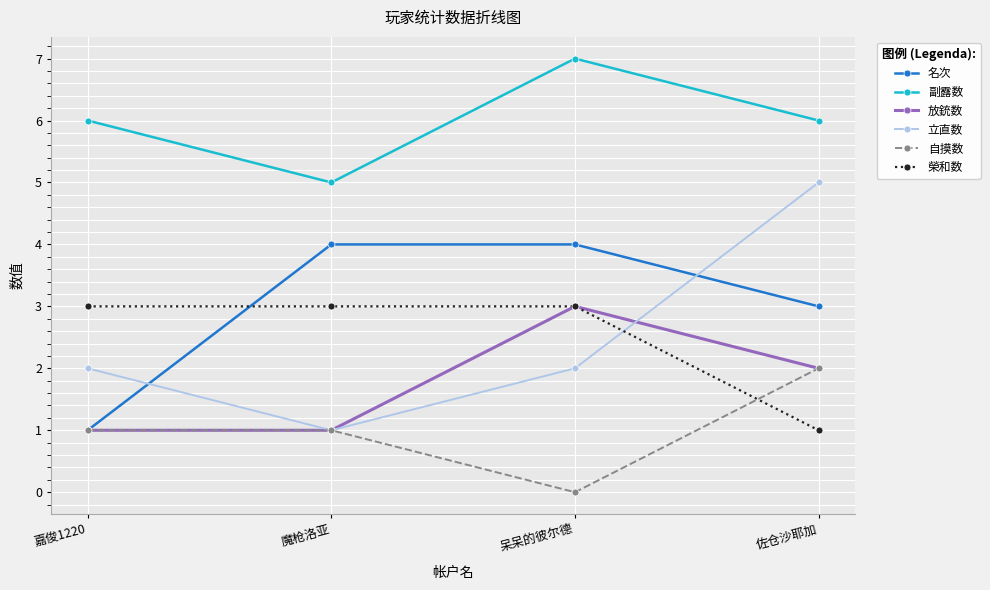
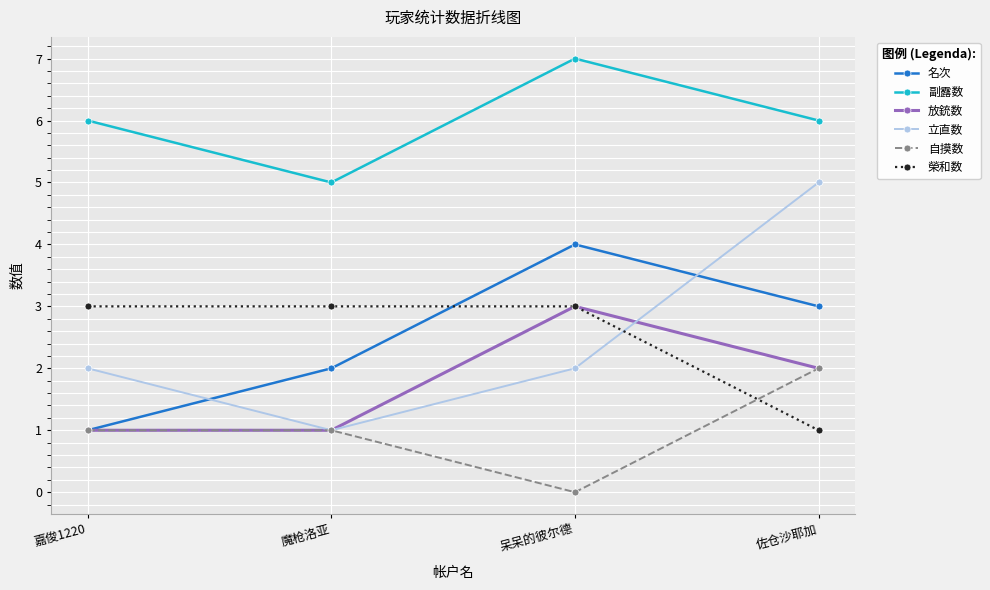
  {
    "名次": {
-     "魔枪洛亚": 4,
+     "魔枪洛亚": 2,
      "呆呆的彼尔德": 4,
      "佐仓沙耶加": 3
    },
    "副露数": {
      "嘉俊1220": 6,
      "魔枪洛亚": 5,
      "呆呆的彼尔德": 7,
      "佐仓沙耶加": 6
    },
    "立直数": {
      "嘉俊1220": 2,
      "呆呆的彼尔德": 2,
      "佐仓沙耶加": 5
    },
    "自摸数": {
      "呆呆的彼尔德": 0
    },
    "榮和数": {
      "嘉俊1220": 3,
      "魔枪洛亚": 3,
      "佐仓沙耶加": 1
    }
  }
